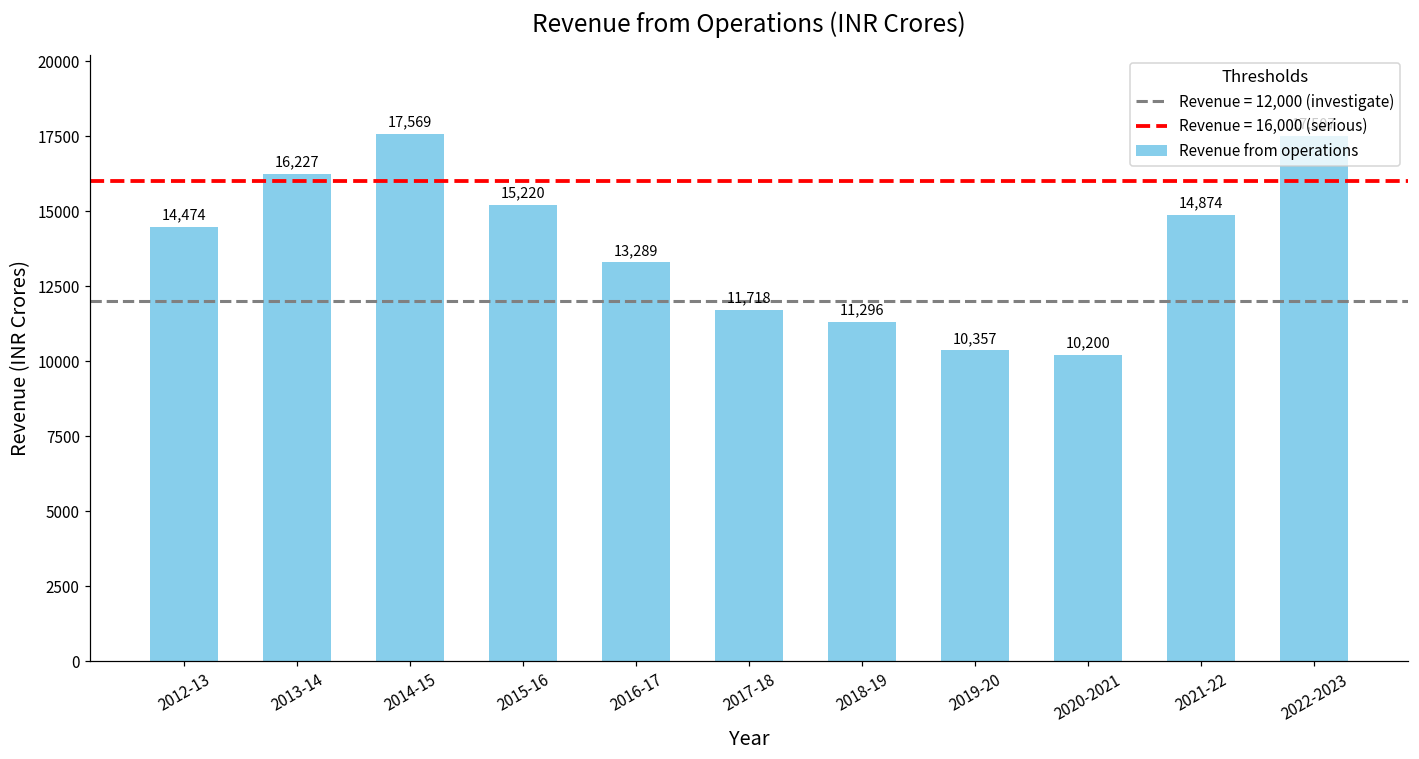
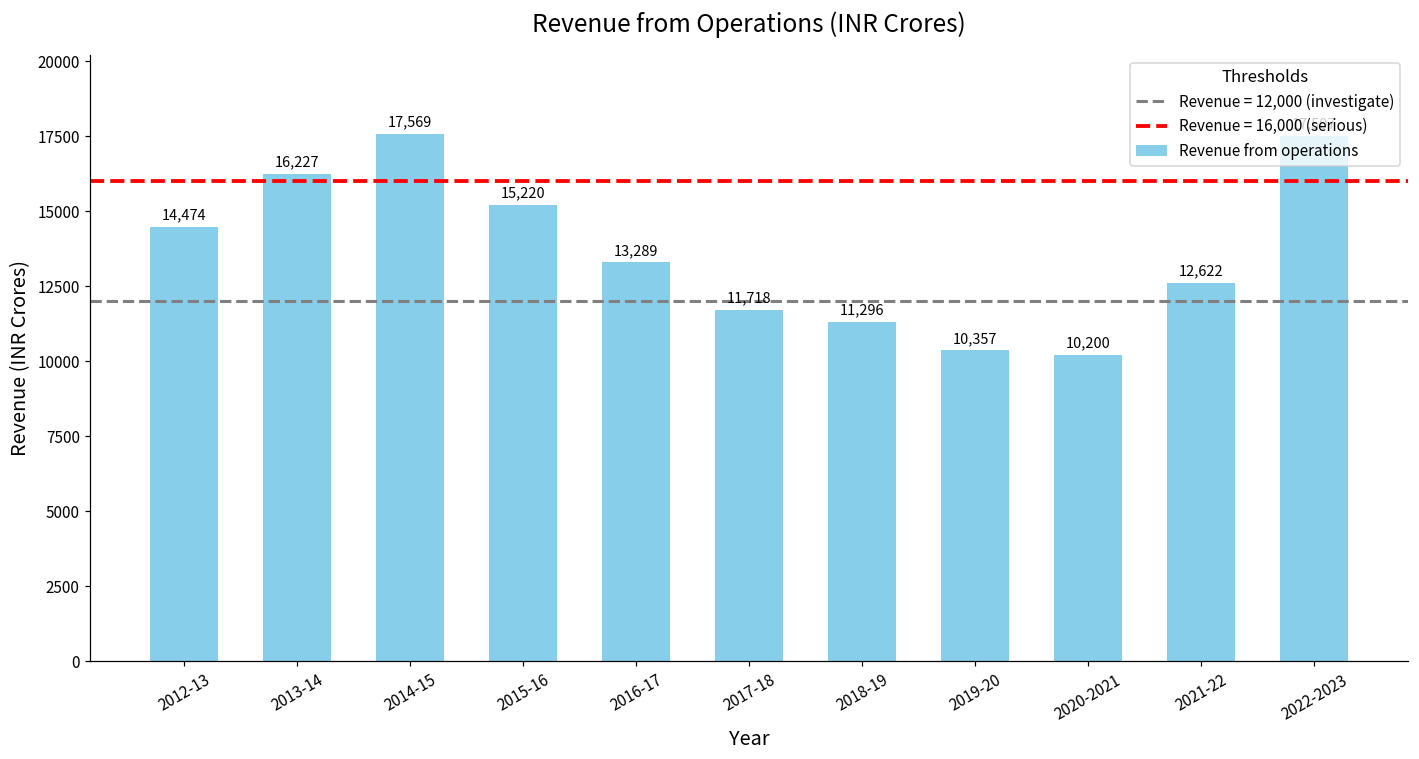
  {
    "2012-13": "14,474",
    "2013-14": "16,227",
    "2014-15": "17,569",
    "2015-16": "15,220",
    "2016-17": "13,289",
    "2017-18": "11,718",
    "2018-19": "11,296",
    "2019-20": "10,357",
    "2020-2021": "10,200",
-   "2021-22": "14,874"
+   "2021-22": "12,622"
  }
